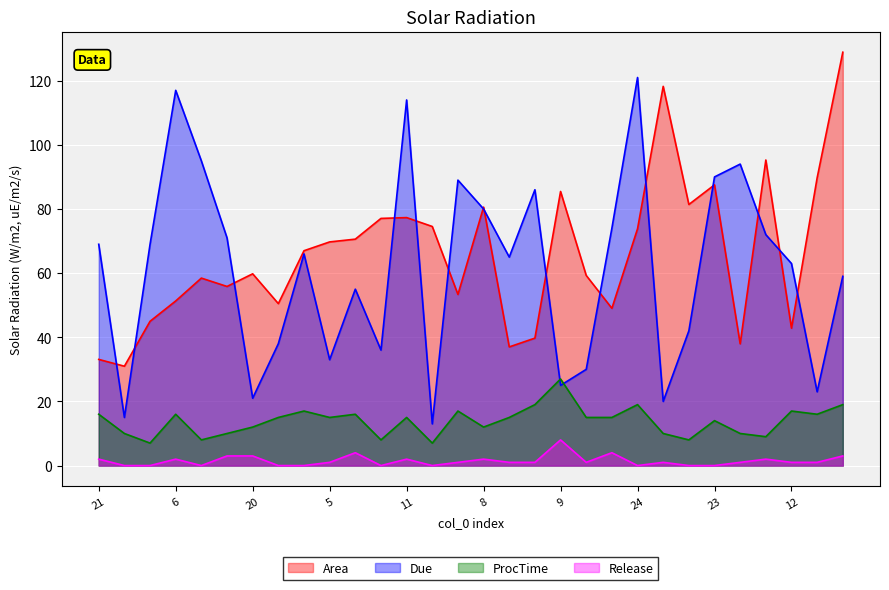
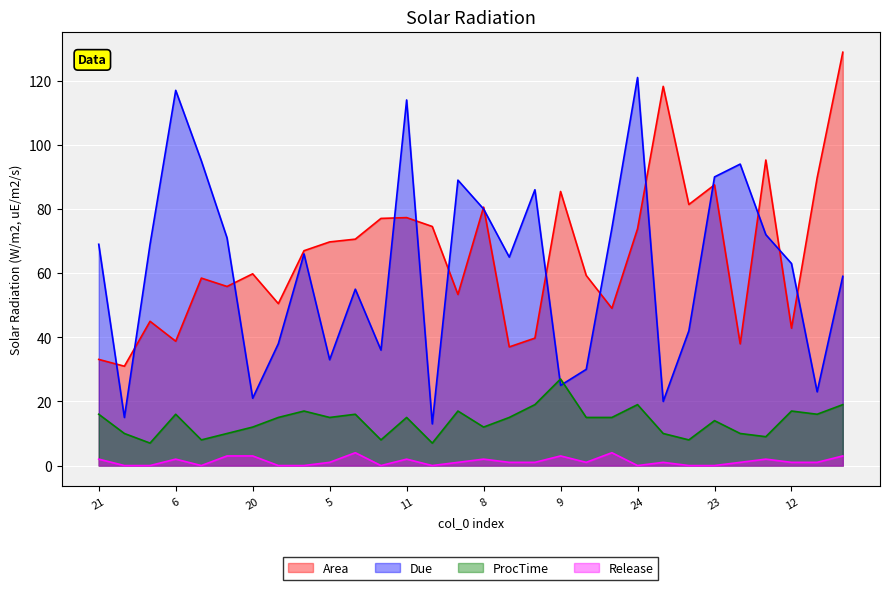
  {
    "Area": {
      "21": 33,
-     "6": 51,
+     "6": 39,
      "9": 85,
      "24": 74,
      "12": 43
    },
    "Due": {
      "21": 69,
      "6": 117,
      "9": 25,
      "24": 121,
      "12": 63
    },
    "ProcTime": {
      "21": 16,
      "6": 16,
      "9": 27,
      "24": 19,
      "12": 17
    },
    "Release": {
      "21": 2,
      "6": 2,
-     "9": 8,
+     "9": 3,
      "24": 0,
      "12": 1
    }
  }
